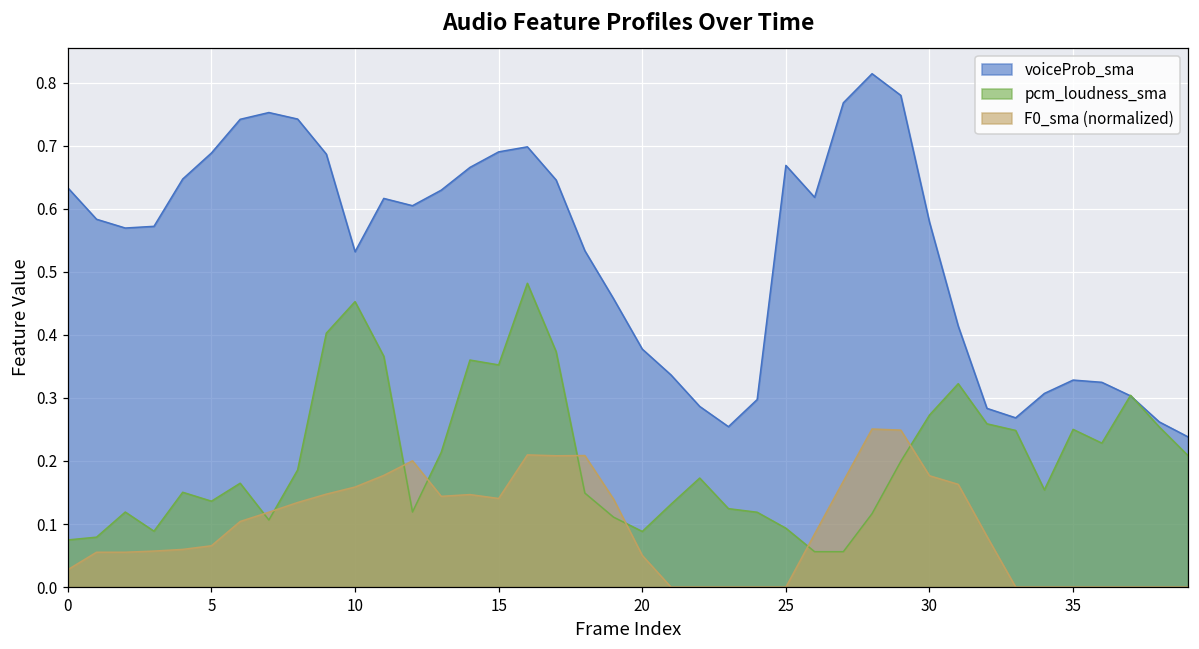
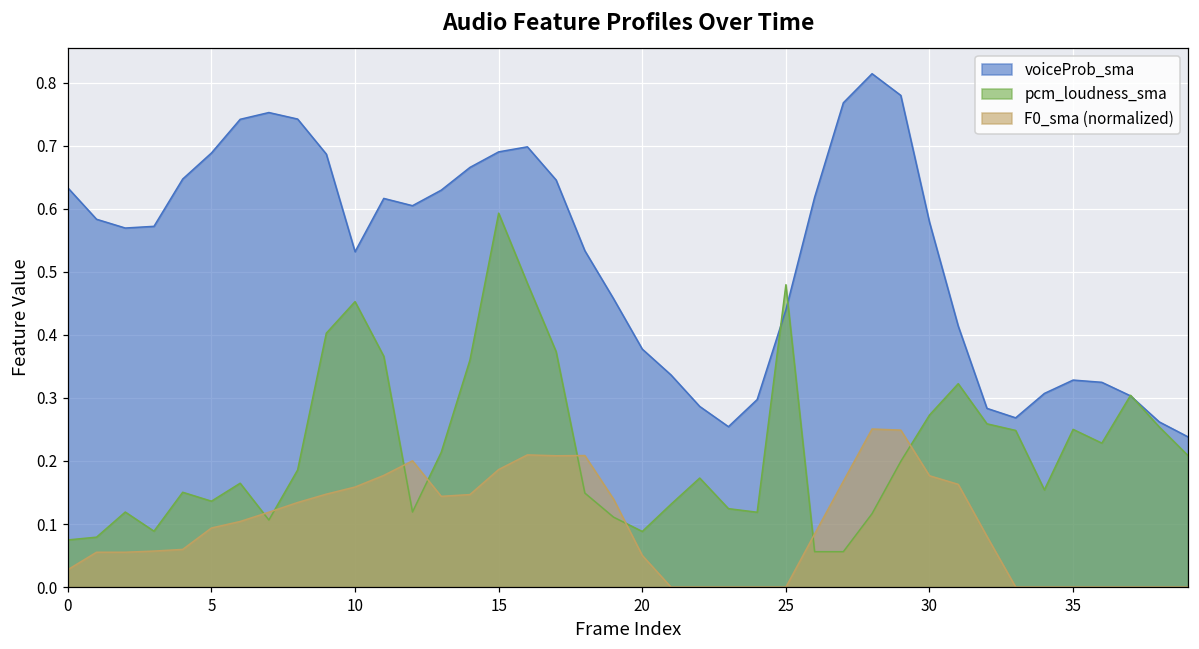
  {
    "voiceProb_sma": {
      "0": 0.63,
      "5": 0.69,
      "10": 0.53,
      "15": 0.69,
      "20": 0.38,
-     "25": 0.67,
+     "25": 0.44,
      "30": 0.58,
      "35": 0.33
    },
    "pcm_loudness_sma": {
      "0": 0.07,
      "5": 0.14,
      "10": 0.45,
-     "15": 0.35,
+     "15": 0.59,
      "20": 0.09,
-     "25": 0.09,
+     "25": 0.48,
      "30": 0.27,
      "35": 0.25
    },
    "F0_sma (normalized)": {
      "0": 0.03,
-     "5": 0.07,
+     "5": 0.09,
      "10": 0.16,
-     "15": 0.14,
+     "15": 0.19,
      "20": 0.05,
      "25": 0.00,
      "30": 0.18,
      "35": 0.00
    }
  }
